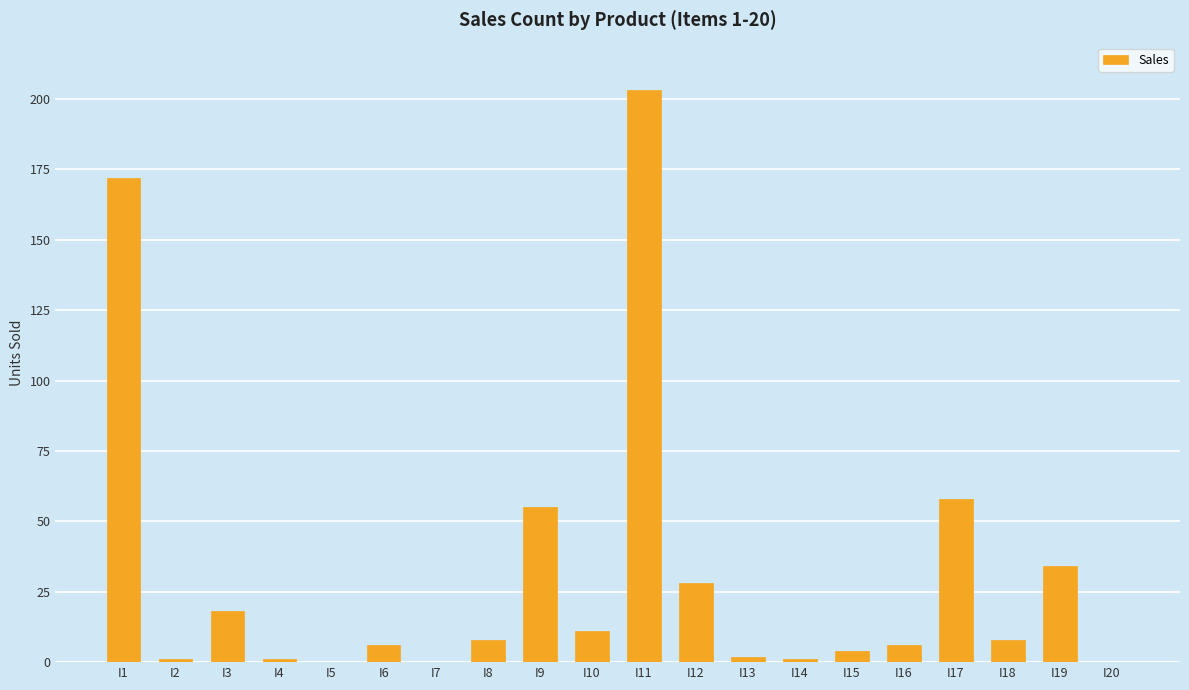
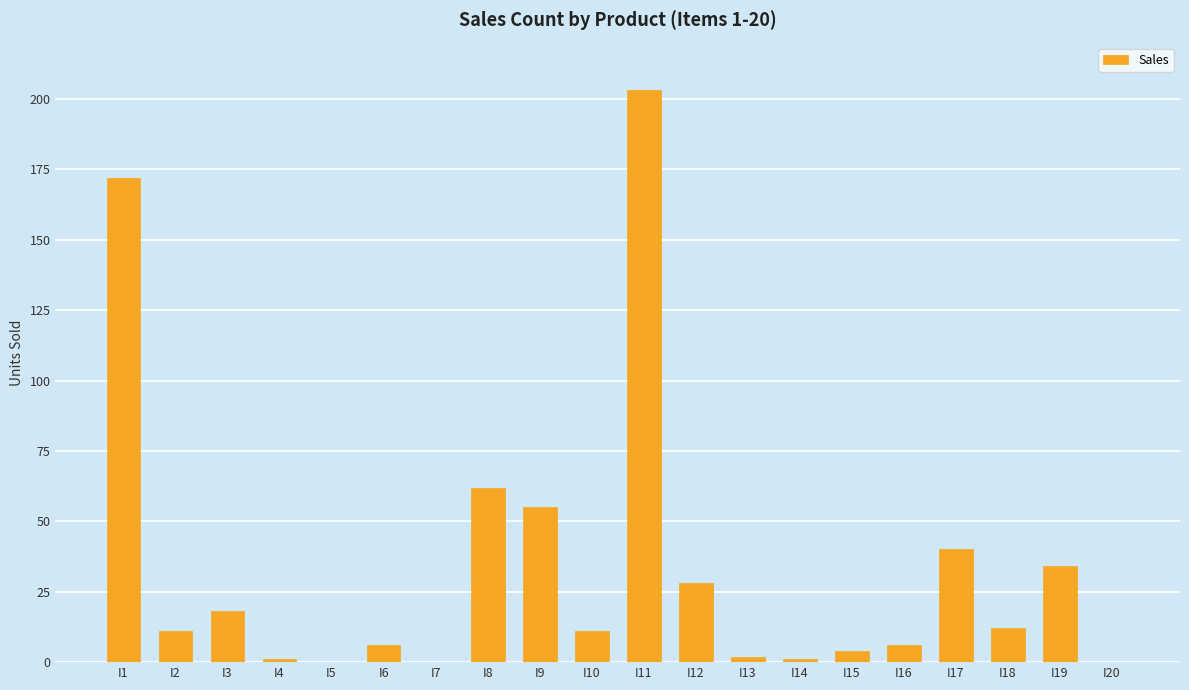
  {
    "I1": 172,
-   "I2": 1,
+   "I2": 11,
    "I3": 18,
    "I4": 1,
    "I5": 0,
    "I6": 6,
    "I7": 0,
-   "I8": 8,
+   "I8": 62,
    "I9": 55,
    "I10": 11,
    "I11": 203,
    "I12": 28,
    "I13": 2,
    "I14": 1,
    "I15": 4,
    "I16": 6,
-   "I17": 58,
-   "I18": 8,
+   "I17": 40,
+   "I18": 12,
    "I19": 34,
    "I20": 0
  }
